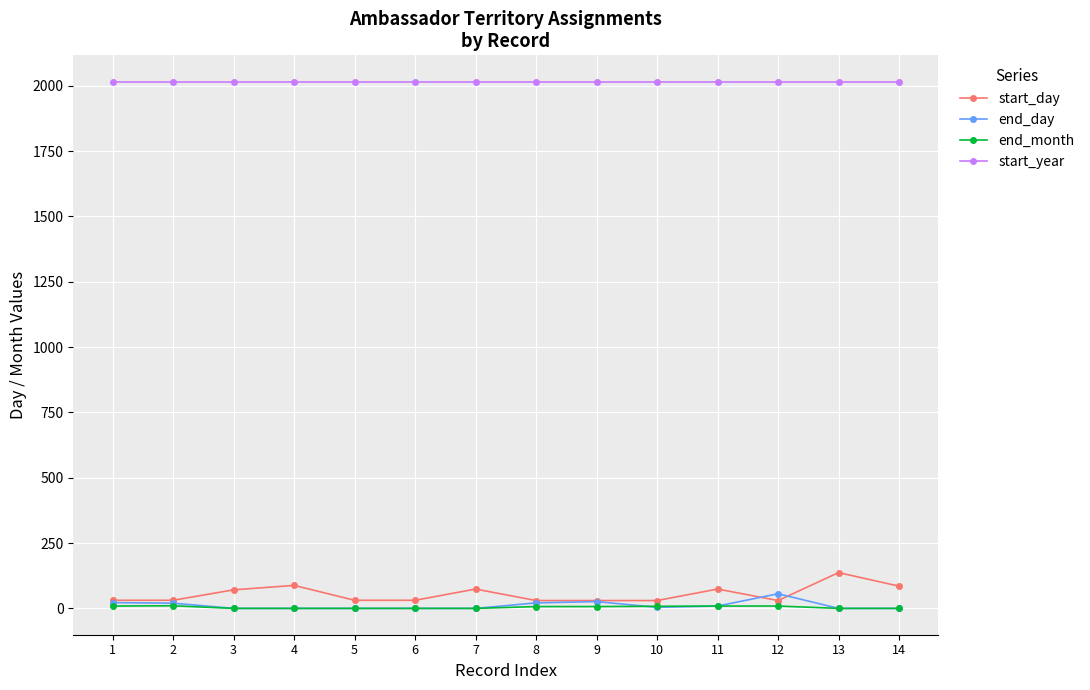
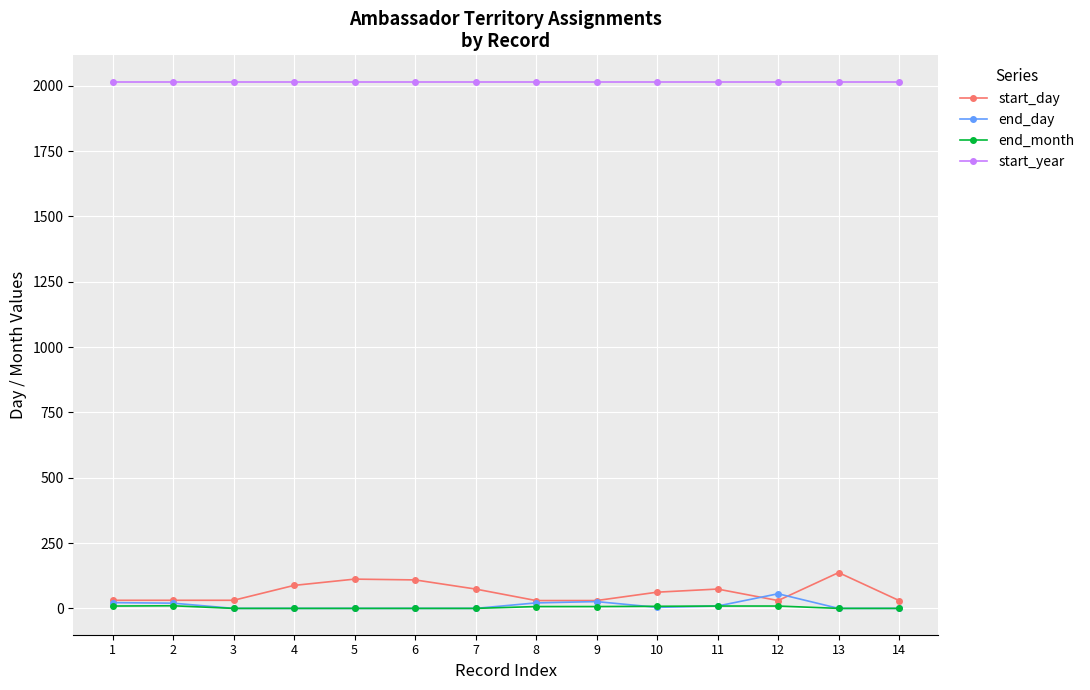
  {
    "start_day": {
      "2": 30,
-     "3": 70,
+     "3": 30,
      "4": 90,
-     "5": 30,
-     "6": 30,
+     "5": 110,
+     "6": 110,
      "7": 70,
-     "10": 30,
+     "10": 60,
      "11": 70,
      "12": 30,
      "13": 140,
-     "14": 90
+     "14": 30
    },
    "end_day": {
      "2": 20,
      "12": 60
    },
    "end_month": {
      "1": 10,
      "2": 10,
      "8": 10,
      "9": 10,
      "12": 10
    },
    "start_year": {
      "1": 2020,
      "2": 2020,
      "3": 2020,
      "4": 2020,
      "5": 2020,
      "6": 2020,
      "7": 2020,
      "8": 2020,
      "9": 2020,
      "10": 2020,
      "11": 2020,
      "12": 2020,
      "13": 2020,
      "14": 2020
    }
  }
